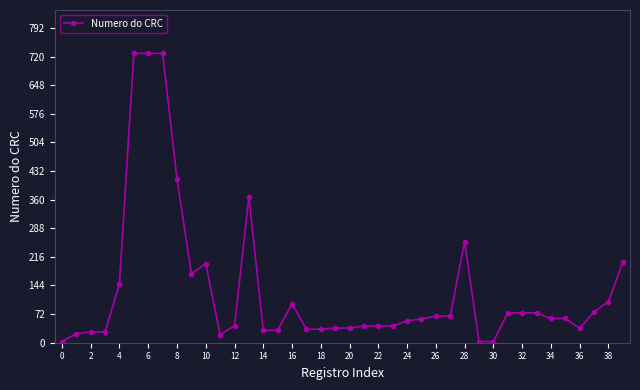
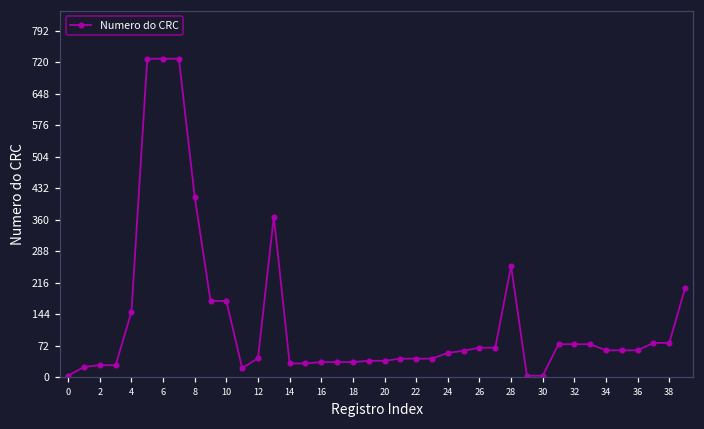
  {
    "0": 0,
    "2": 30,
    "4": 150,
    "6": 730,
    "8": 410,
-   "10": 200,
+   "10": 170,
    "12": 40,
    "14": 30,
-   "16": 100,
+   "16": 30,
    "18": 30,
    "20": 40,
    "22": 40,
    "24": 60,
    "26": 70,
    "28": 250,
    "30": 0,
    "32": 80,
    "34": 60,
-   "36": 40,
-   "38": 100
+   "36": 60,
+   "38": 80
  }
